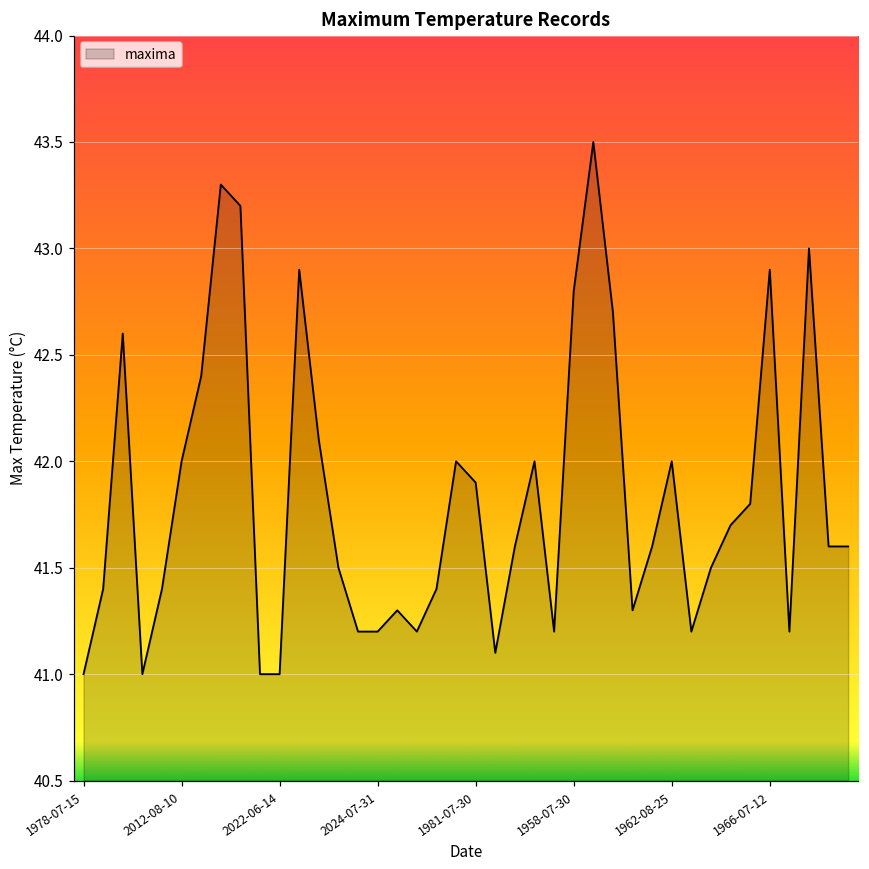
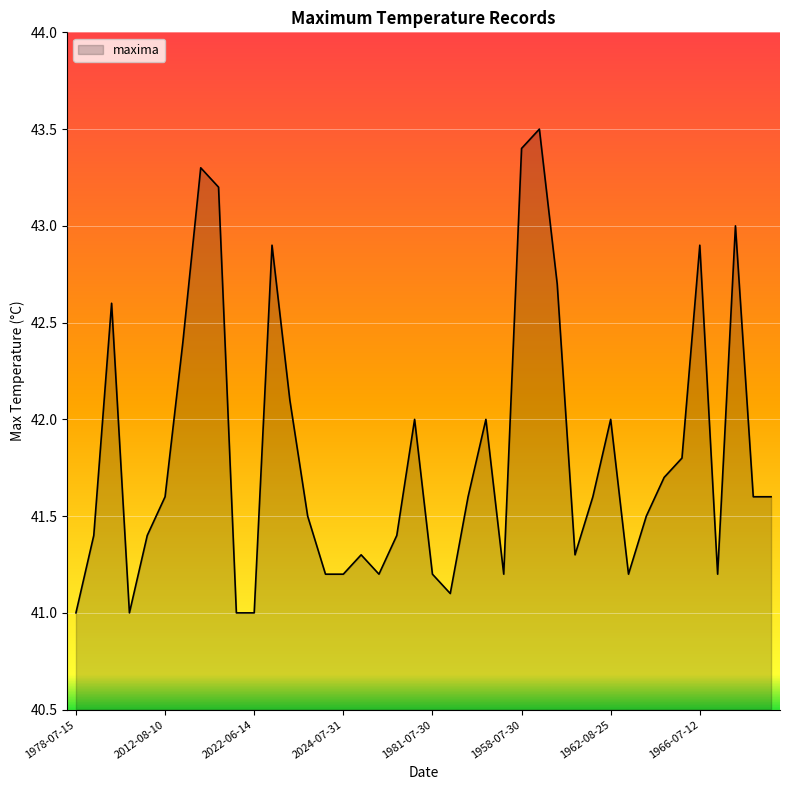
  {
    "1978-07-15": 41.0,
-   "2012-08-10": 42.0,
+   "2012-08-10": 41.6,
    "2022-06-14": 41.0,
    "2024-07-31": 41.2,
-   "1981-07-30": 41.9,
-   "1958-07-30": 42.8,
+   "1981-07-30": 41.2,
+   "1958-07-30": 43.4,
    "1962-08-25": 42.0,
    "1966-07-12": 42.9
  }
